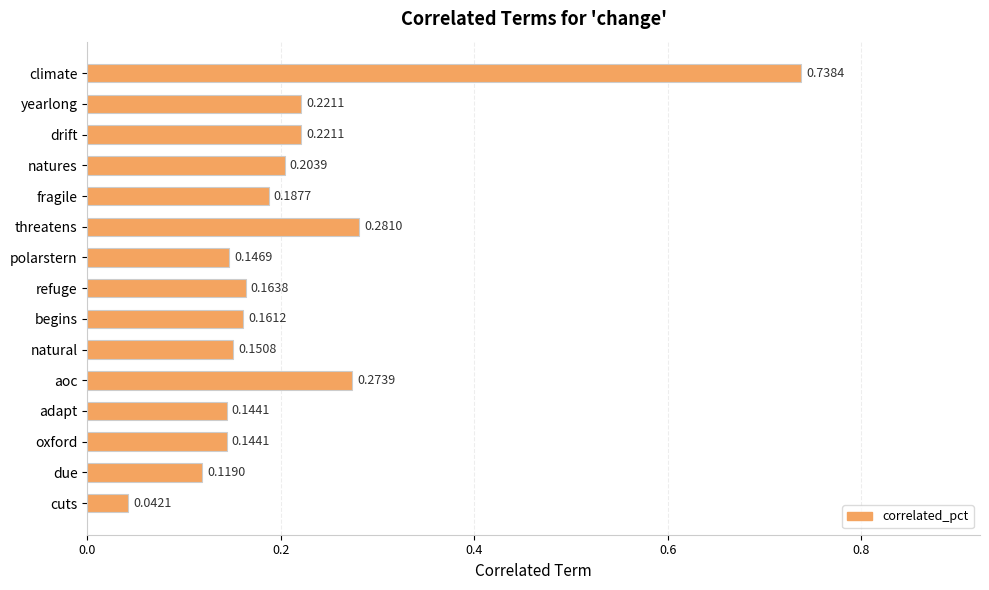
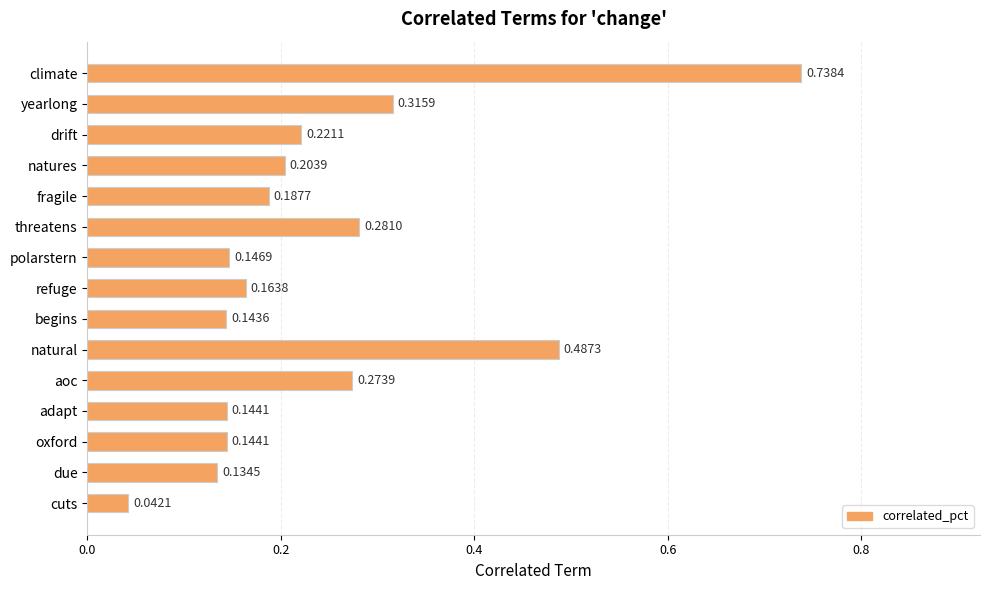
  {
    "climate": 0.7384,
-   "yearlong": 0.2211,
+   "yearlong": 0.3159,
    "drift": 0.2211,
    "natures": 0.2039,
    "fragile": 0.1877,
    "threatens": 0.2810,
    "polarstern": 0.1469,
    "refuge": 0.1638,
-   "begins": 0.1612,
-   "natural": 0.1508,
+   "begins": 0.1436,
+   "natural": 0.4873,
    "aoc": 0.2739,
    "adapt": 0.1441,
    "oxford": 0.1441,
-   "due": 0.1190,
+   "due": 0.1345,
    "cuts": 0.0421
  }
